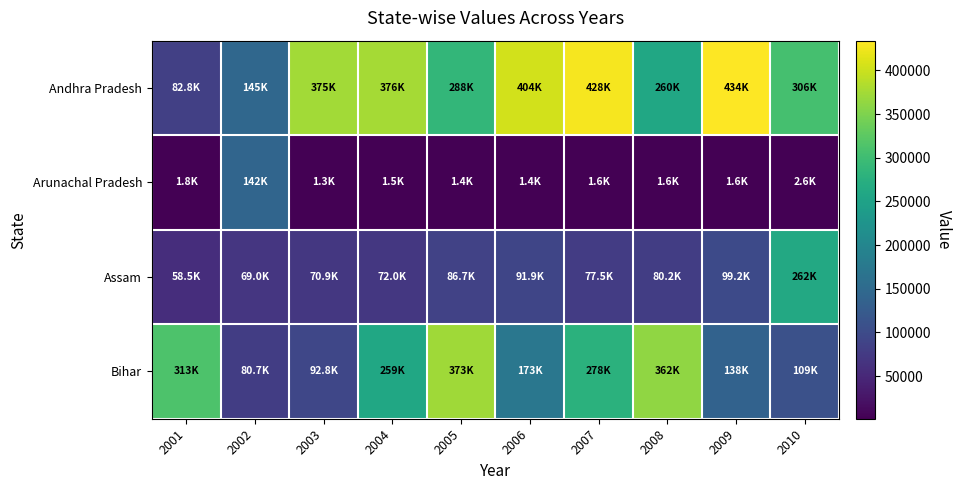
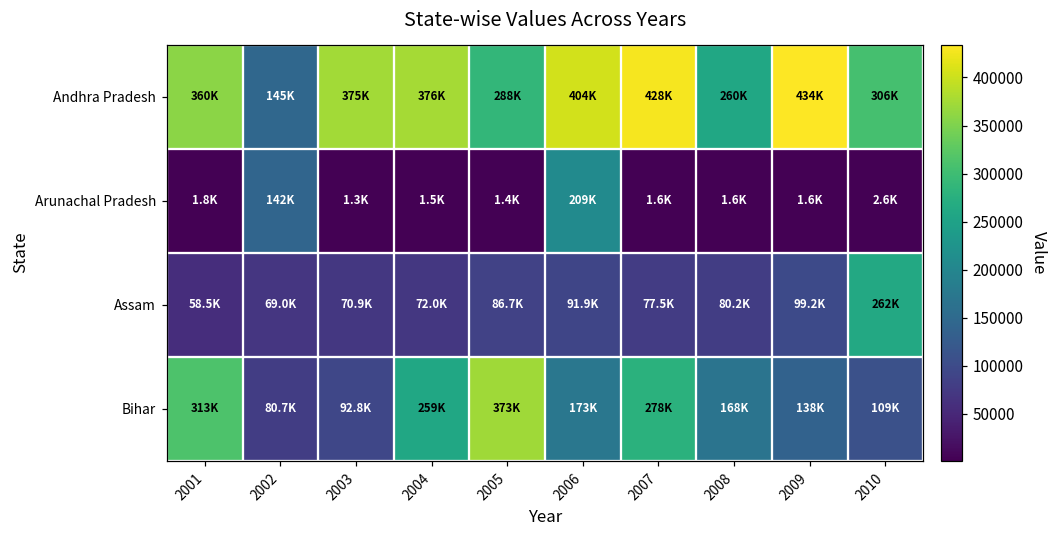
  {
    "Andhra Pradesh": {
-     "2001": "82.8K",
+     "2001": "360K",
      "2002": "145K",
      "2003": "375K",
      "2004": "376K",
      "2005": "288K",
      "2006": "404K",
      "2007": "428K",
      "2008": "260K",
      "2009": "434K",
      "2010": "306K"
    },
    "Arunachal Pradesh": {
      "2001": "1.8K",
      "2002": "142K",
      "2003": "1.3K",
      "2004": "1.5K",
      "2005": "1.4K",
-     "2006": "1.4K",
+     "2006": "209K",
      "2007": "1.6K",
      "2008": "1.6K",
      "2009": "1.6K",
      "2010": "2.6K"
    },
    "Assam": {
      "2001": "58.5K",
      "2002": "69.0K",
      "2003": "70.9K",
      "2004": "72.0K",
      "2005": "86.7K",
      "2006": "91.9K",
      "2007": "77.5K",
      "2008": "80.2K",
      "2009": "99.2K",
      "2010": "262K"
    },
    "Bihar": {
      "2001": "313K",
      "2002": "80.7K",
      "2003": "92.8K",
      "2004": "259K",
      "2005": "373K",
      "2006": "173K",
      "2007": "278K",
-     "2008": "362K",
+     "2008": "168K",
      "2009": "138K",
      "2010": "109K"
    }
  }
